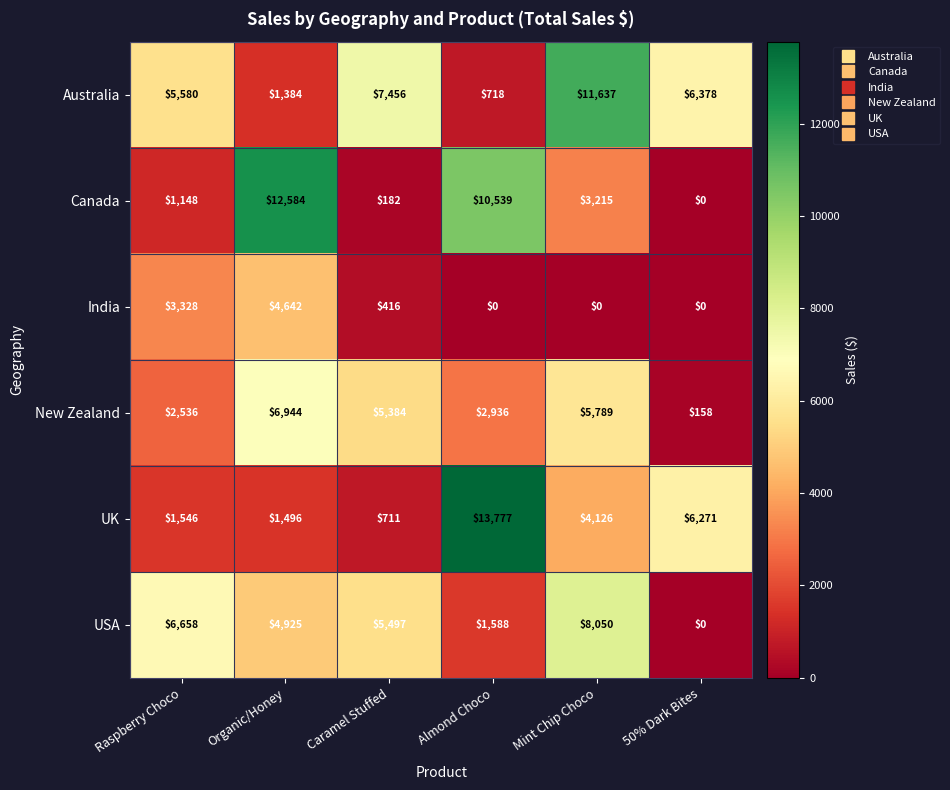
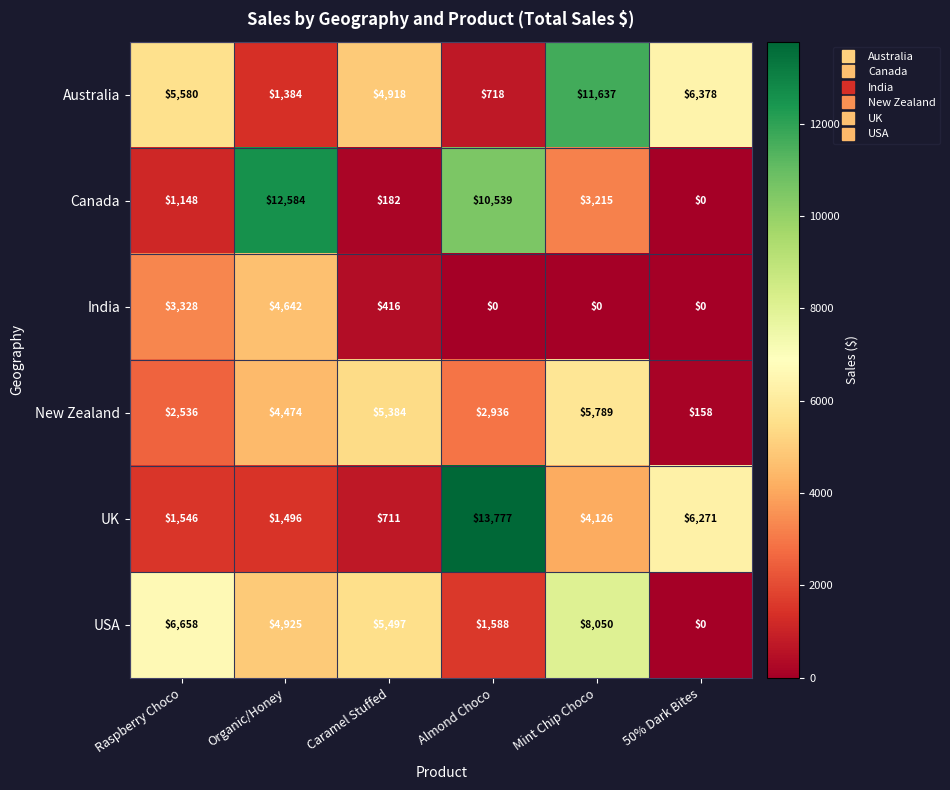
  {
    "Australia": {
      "Raspberry Choco": "$5,580",
      "Organic/Honey": "$1,384",
-     "Caramel Stuffed": "$7,456",
+     "Caramel Stuffed": "$4,918",
      "Almond Choco": "$718",
      "Mint Chip Choco": "$11,637",
      "50% Dark Bites": "$6,378"
    },
    "Canada": {
      "Raspberry Choco": "$1,148",
      "Organic/Honey": "$12,584",
      "Caramel Stuffed": "$182",
      "Almond Choco": "$10,539",
      "Mint Chip Choco": "$3,215",
      "50% Dark Bites": "$0"
    },
    "India": {
      "Raspberry Choco": "$3,328",
      "Organic/Honey": "$4,642",
      "Caramel Stuffed": "$416",
      "Almond Choco": "$0",
      "Mint Chip Choco": "$0",
      "50% Dark Bites": "$0"
    },
    "New Zealand": {
      "Raspberry Choco": "$2,536",
-     "Organic/Honey": "$6,944",
+     "Organic/Honey": "$4,474",
      "Caramel Stuffed": "$5,384",
      "Almond Choco": "$2,936",
      "Mint Chip Choco": "$5,789",
      "50% Dark Bites": "$158"
    },
    "UK": {
      "Raspberry Choco": "$1,546",
      "Organic/Honey": "$1,496",
      "Caramel Stuffed": "$711",
      "Almond Choco": "$13,777",
      "Mint Chip Choco": "$4,126",
      "50% Dark Bites": "$6,271"
    },
    "USA": {
      "Raspberry Choco": "$6,658",
      "Organic/Honey": "$4,925",
      "Caramel Stuffed": "$5,497",
      "Almond Choco": "$1,588",
      "Mint Chip Choco": "$8,050",
      "50% Dark Bites": "$0"
    }
  }
